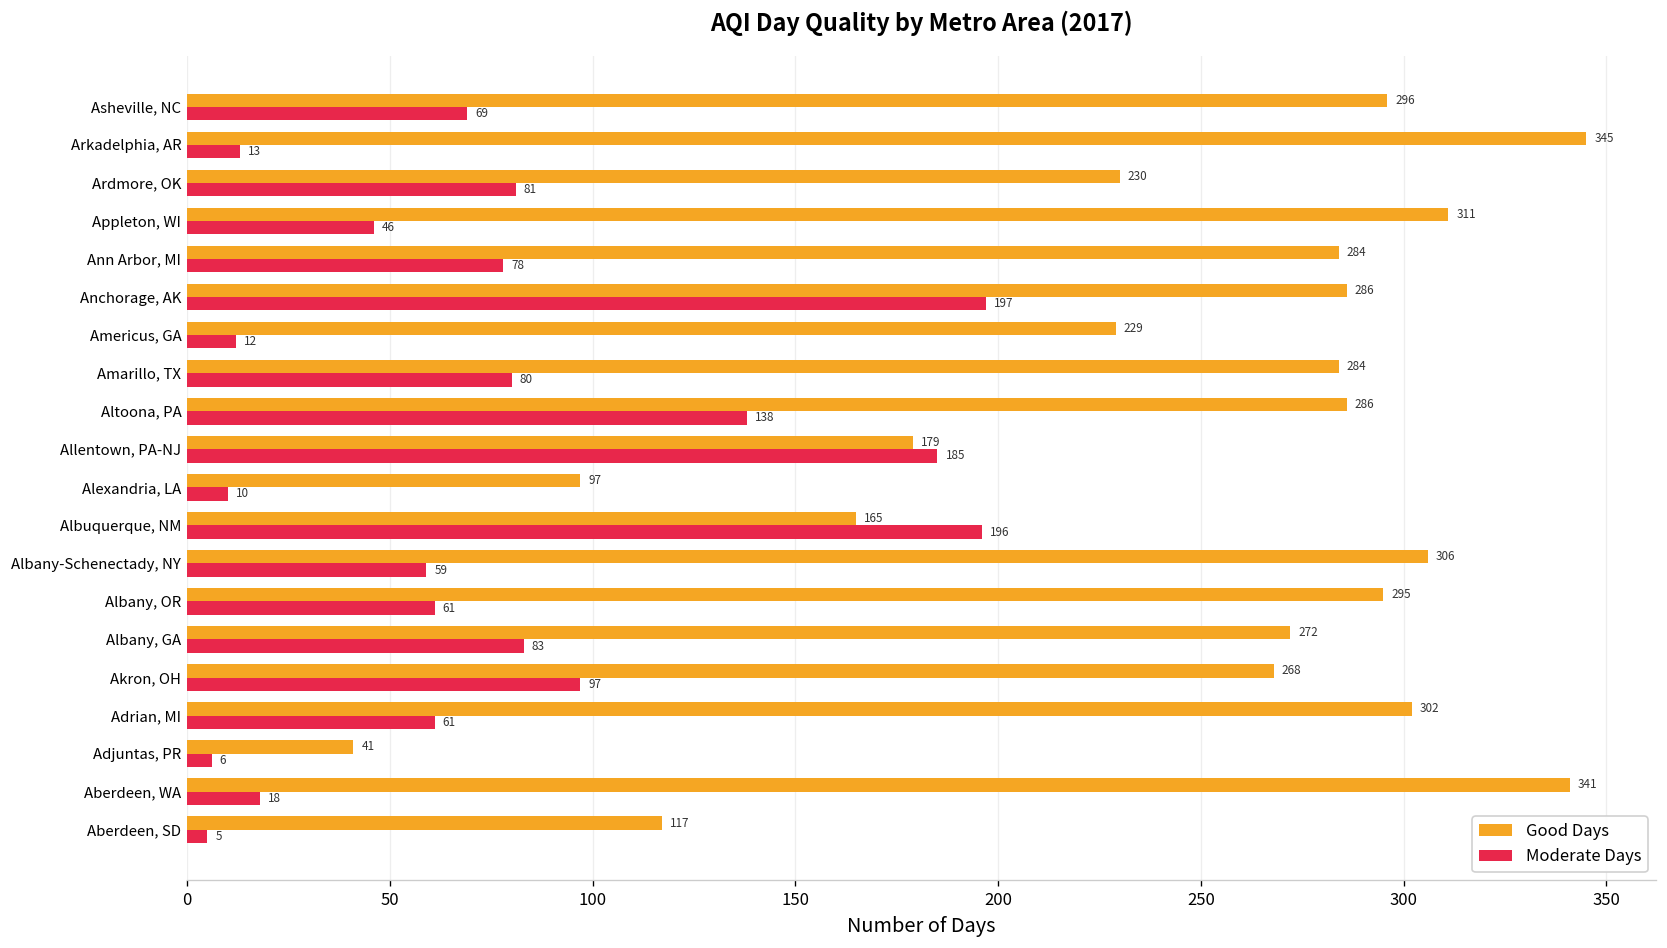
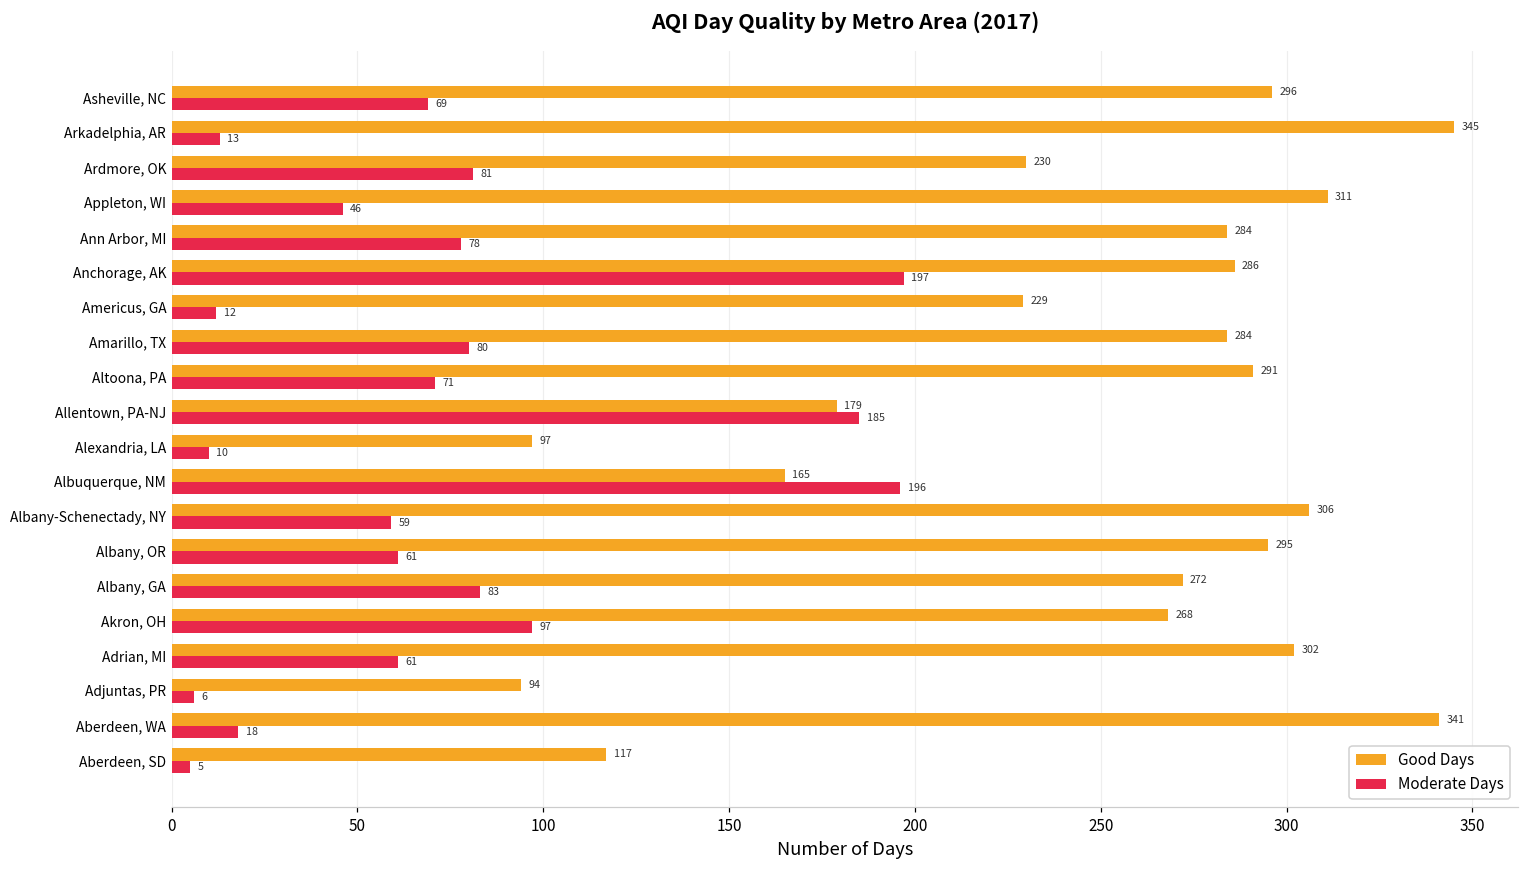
  {
    "Good Days": {
      "Asheville, NC": 296,
      "Arkadelphia, AR": 345,
      "Ardmore, OK": 230,
      "Appleton, WI": 311,
      "Ann Arbor, MI": 284,
      "Anchorage, AK": 286,
      "Americus, GA": 229,
      "Amarillo, TX": 284,
-     "Altoona, PA": 286,
+     "Altoona, PA": 291,
      "Allentown, PA-NJ": 179,
      "Alexandria, LA": 97,
      "Albuquerque, NM": 165,
      "Albany-Schenectady, NY": 306,
      "Albany, OR": 295,
      "Albany, GA": 272,
      "Akron, OH": 268,
      "Adrian, MI": 302,
-     "Adjuntas, PR": 41,
+     "Adjuntas, PR": 94,
      "Aberdeen, WA": 341,
      "Aberdeen, SD": 117
    },
    "Moderate Days": {
      "Asheville, NC": 69,
      "Arkadelphia, AR": 13,
      "Ardmore, OK": 81,
      "Appleton, WI": 46,
      "Ann Arbor, MI": 78,
      "Anchorage, AK": 197,
      "Americus, GA": 12,
      "Amarillo, TX": 80,
-     "Altoona, PA": 138,
+     "Altoona, PA": 71,
      "Allentown, PA-NJ": 185,
      "Alexandria, LA": 10,
      "Albuquerque, NM": 196,
      "Albany-Schenectady, NY": 59,
      "Albany, OR": 61,
      "Albany, GA": 83,
      "Akron, OH": 97,
      "Adrian, MI": 61,
      "Adjuntas, PR": 6,
      "Aberdeen, WA": 18,
      "Aberdeen, SD": 5
    }
  }
